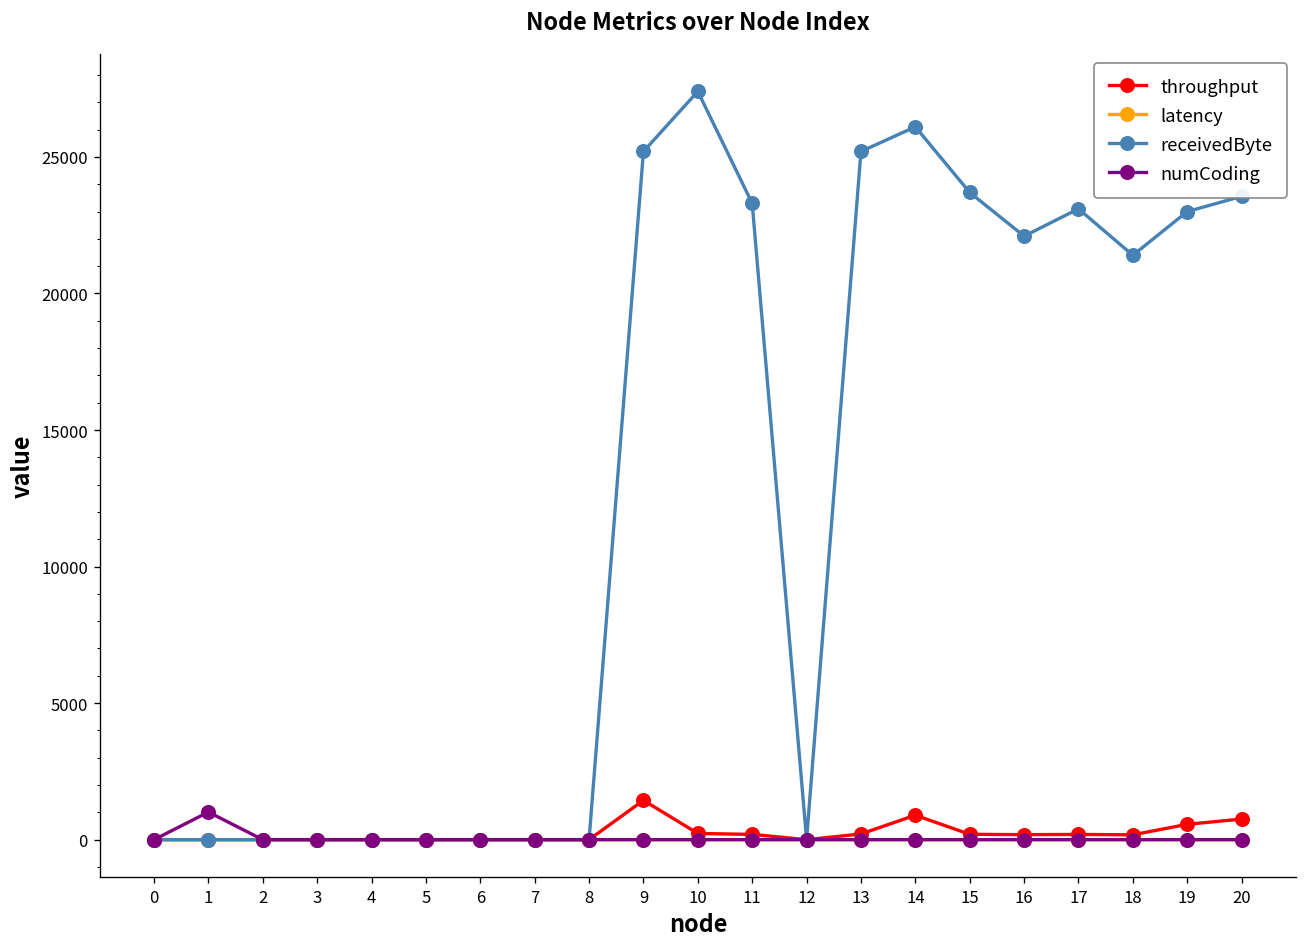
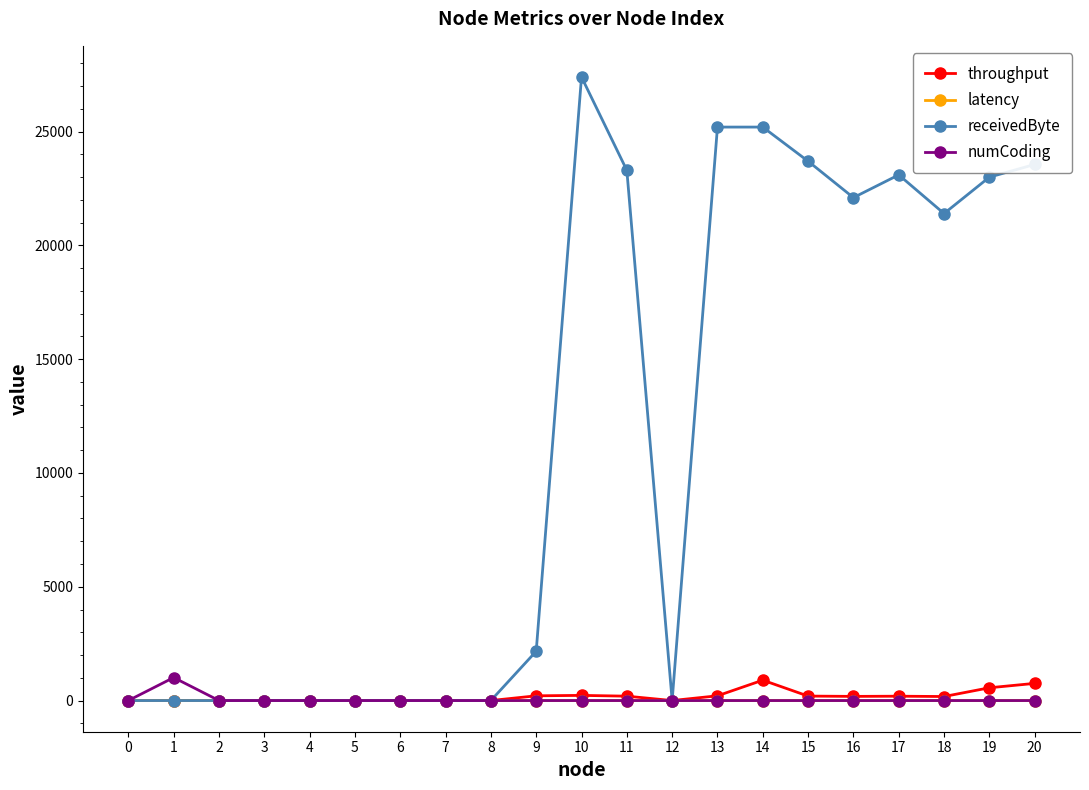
  {
    "throughput": {
-     "9": 1400,
+     "9": 200,
      "10": 200,
      "11": 200,
      "13": 200,
      "14": 900,
      "15": 200,
      "16": 200,
      "17": 200,
      "18": 200,
      "19": 600,
      "20": 800
    },
    "receivedByte": {
-     "9": 25200,
+     "9": 2200,
      "10": 27400,
      "11": 23300,
      "13": 25200,
-     "14": 26100,
+     "14": 25200,
      "15": 23700,
      "16": 22100,
      "17": 23100,
      "18": 21400,
      "19": 23000
    },
    "numCoding": {
      "1": 1000
    }
  }
